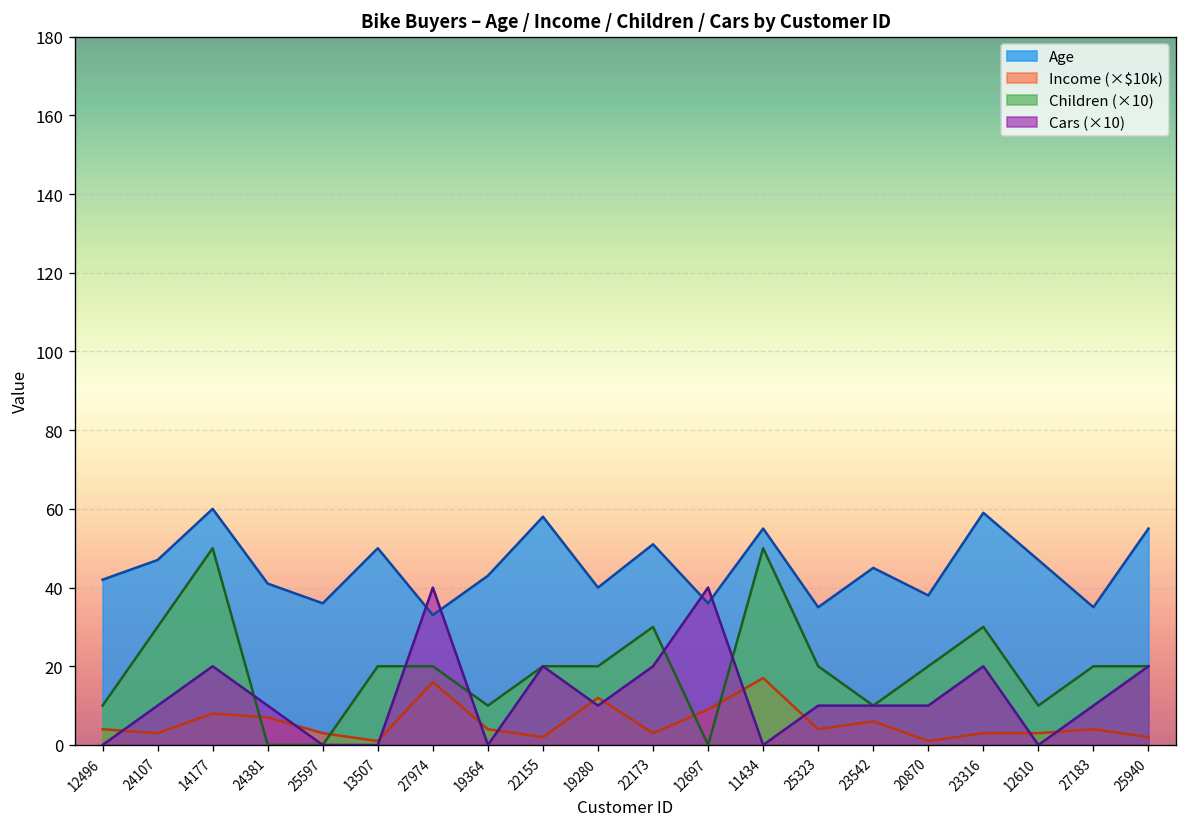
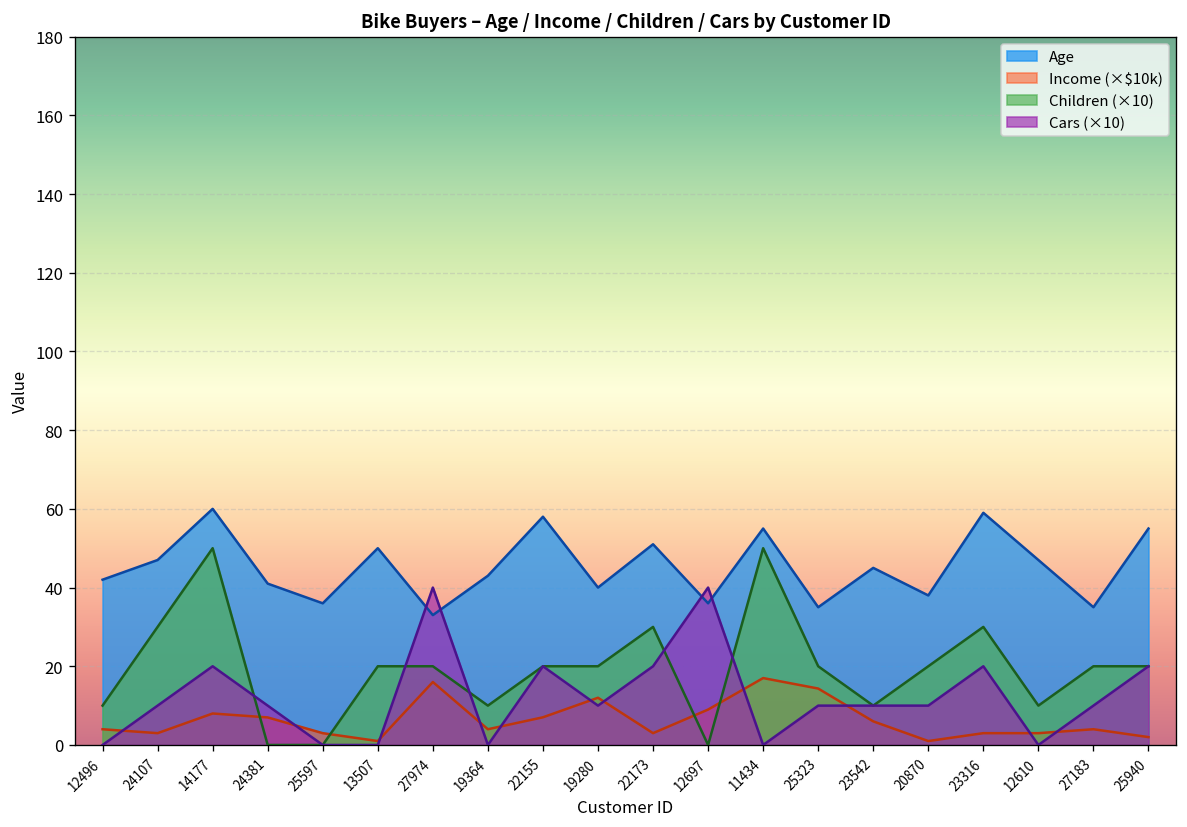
  {
    "Age": {
      "12496": 42,
      "24107": 47,
      "14177": 60,
      "24381": 41,
      "25597": 36,
      "13507": 50,
      "27974": 33,
      "19364": 43,
      "22155": 58,
      "19280": 40,
      "22173": 51,
      "12697": 36,
      "11434": 55,
      "25323": 35,
      "23542": 45,
      "20870": 38,
      "23316": 59,
      "12610": 47,
      "27183": 35,
      "25940": 55
    },
    "Income (×$10k)": {
      "12496": 4,
      "24107": 3,
      "14177": 8,
      "24381": 7,
      "25597": 3,
      "13507": 1,
      "27974": 16,
      "19364": 4,
-     "22155": 2,
+     "22155": 7,
      "19280": 12,
      "22173": 3,
      "12697": 9,
      "11434": 17,
-     "25323": 4,
+     "25323": 14,
      "23542": 6,
      "20870": 1,
      "23316": 3,
      "12610": 3,
      "27183": 4,
      "25940": 2
    },
    "Children (×10)": {
      "12496": 10,
      "24107": 30,
      "14177": 50,
      "24381": 0,
      "13507": 20,
      "27974": 20,
      "19364": 10,
      "19280": 20,
      "22173": 30,
      "12697": 0,
      "11434": 50,
      "25323": 20,
      "20870": 20,
      "23316": 30,
      "12610": 10,
      "27183": 20
    },
    "Cars (×10)": {
      "12496": 0,
      "24107": 10,
      "14177": 20,
      "24381": 10,
      "13507": 0,
      "27974": 40,
      "19364": 0,
      "19280": 10,
      "22173": 20,
      "12697": 40,
      "11434": 0,
      "25323": 10,
      "20870": 10,
      "23316": 20,
      "12610": 0,
      "27183": 10
    }
  }
